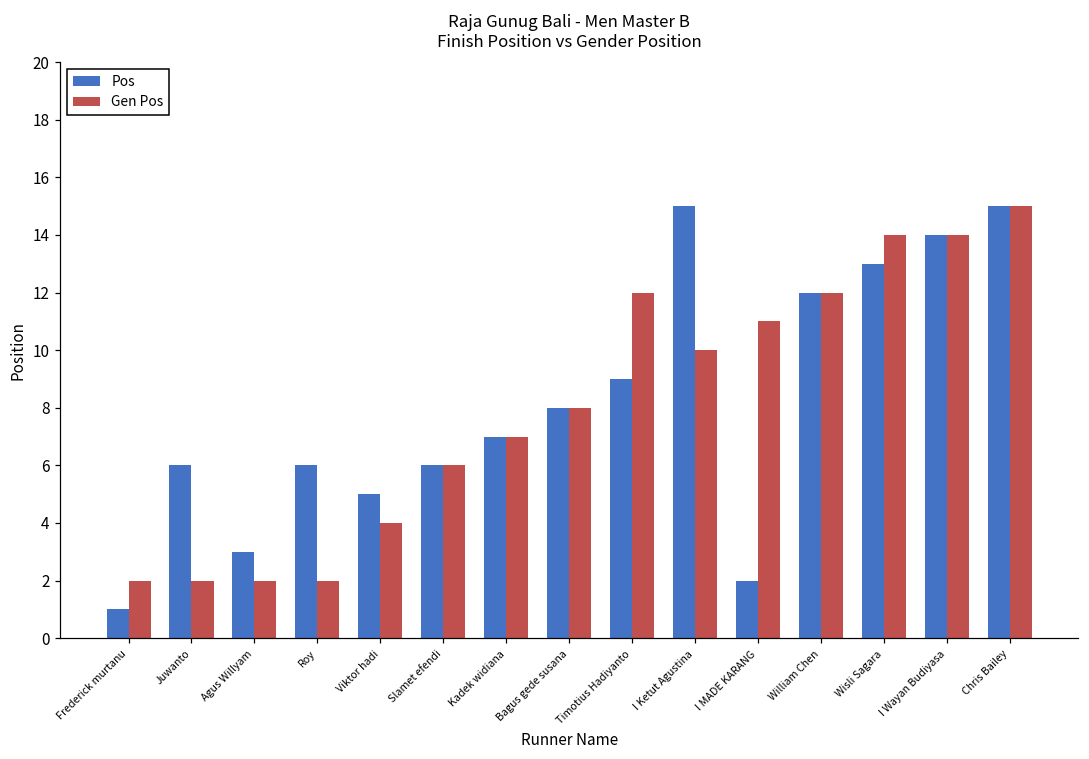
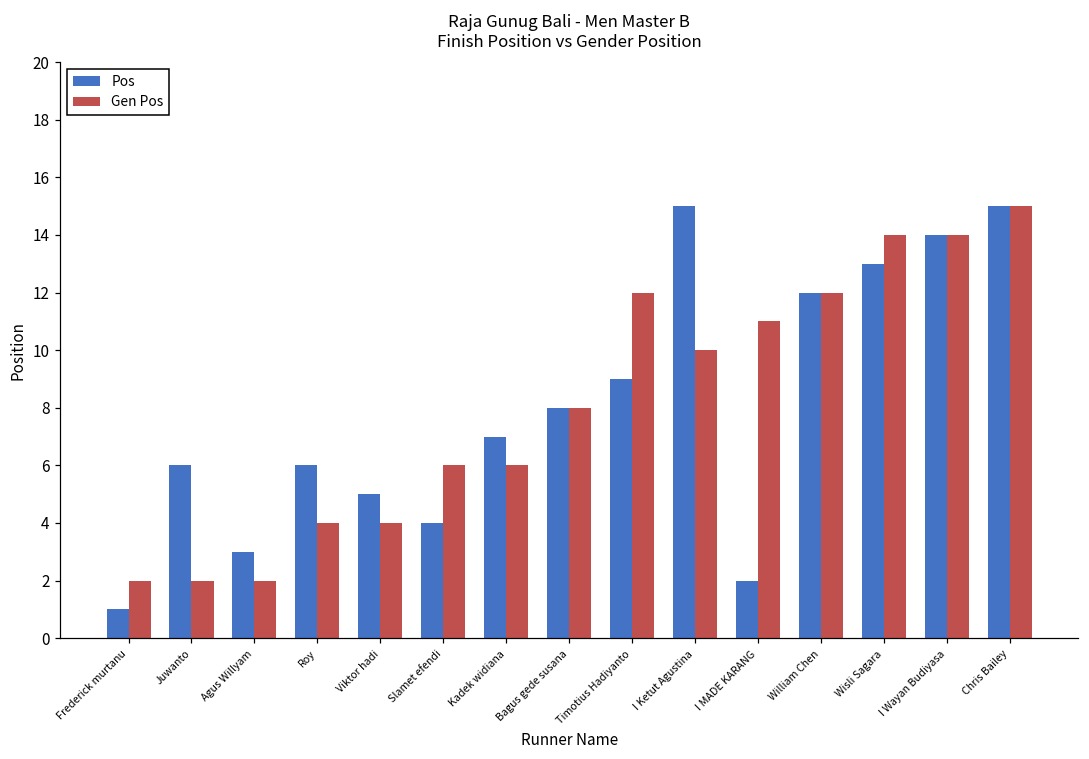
  {
    "Pos": {
      "Frederick murtanu": 1,
      "Juwanto": 6,
      "Agus Willyam": 3,
      "Roy": 6,
      "Viktor hadi": 5,
-     "Slamet efendi": 6,
+     "Slamet efendi": 4,
      "Kadek widiana": 7,
      "Bagus gede susana": 8,
      "Timotius Hadiyanto": 9,
      "I Ketut Agustina": 15,
      "I MADE KARANG": 2,
      "William Chen": 12,
      "Wisli Sagara": 13,
      "I Wayan Budiyasa": 14,
      "Chris Bailey": 15
    },
    "Gen Pos": {
      "Frederick murtanu": 2,
      "Juwanto": 2,
      "Agus Willyam": 2,
-     "Roy": 2,
+     "Roy": 4,
      "Viktor hadi": 4,
      "Slamet efendi": 6,
-     "Kadek widiana": 7,
+     "Kadek widiana": 6,
      "Bagus gede susana": 8,
      "Timotius Hadiyanto": 12,
      "I Ketut Agustina": 10,
      "I MADE KARANG": 11,
      "William Chen": 12,
      "Wisli Sagara": 14,
      "I Wayan Budiyasa": 14,
      "Chris Bailey": 15
    }
  }
